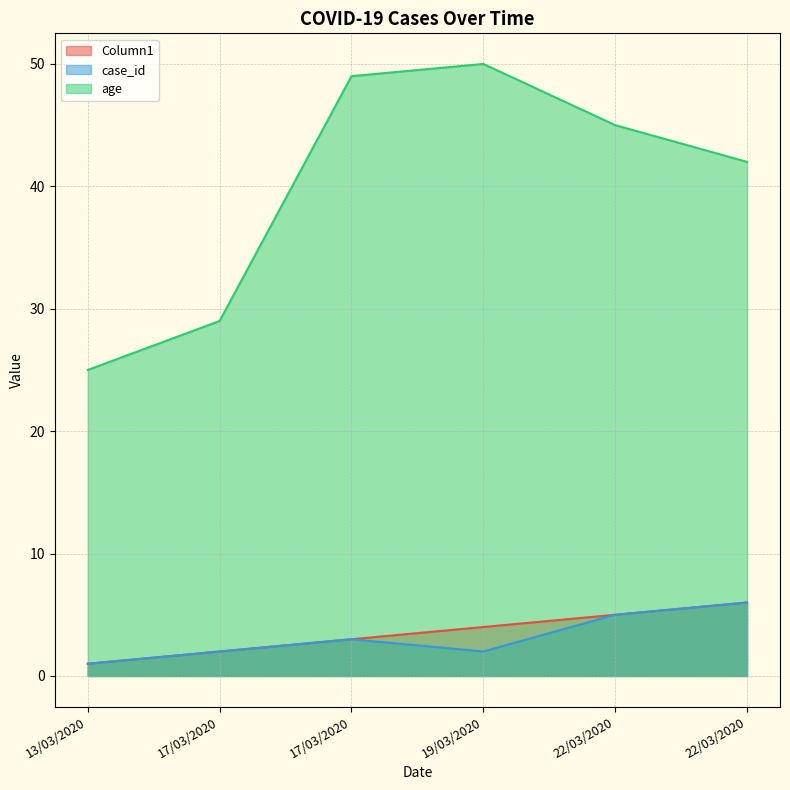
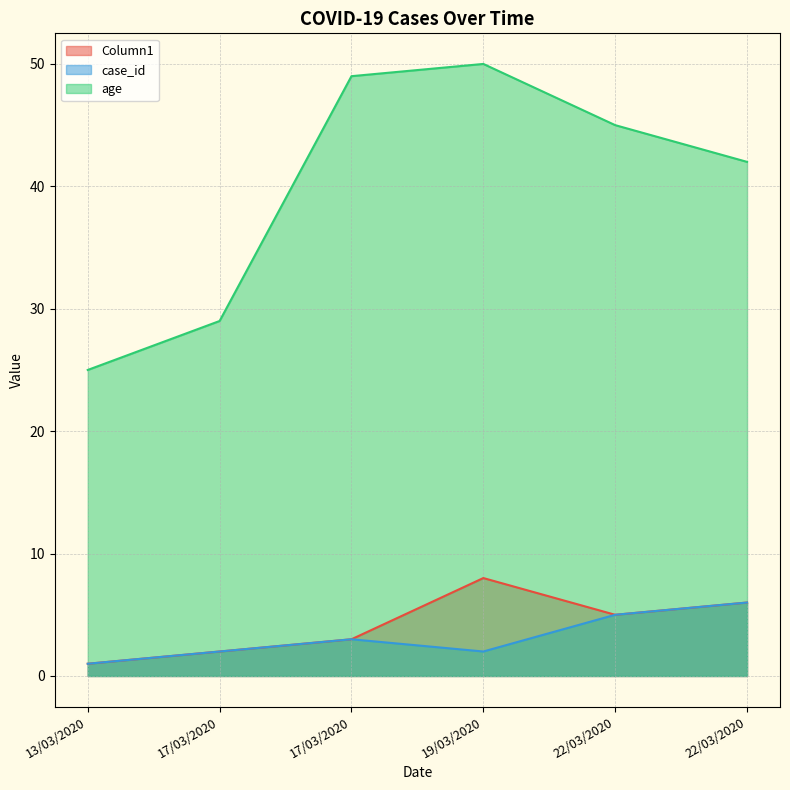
  {
    "Column1": {
-     "19/03/2020": 4
+     "19/03/2020": 8
    },
    "case_id": {
      "19/03/2020": 2
    },
    "age": {
      "13/03/2020": 25,
      "19/03/2020": 50
    }
  }
